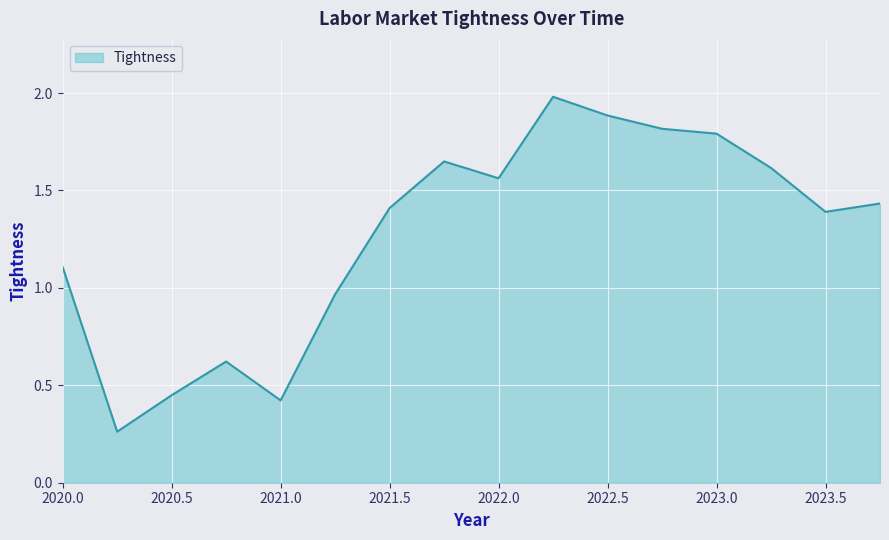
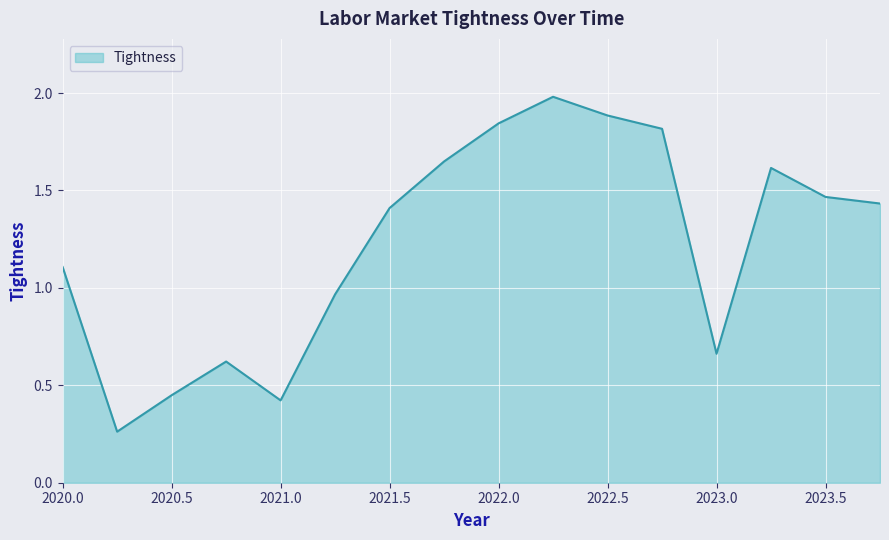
  {
    "2020.0": 1.11,
    "2020.5": 0.45,
    "2021.0": 0.42,
    "2021.5": 1.41,
-   "2022.0": 1.56,
+   "2022.0": 1.84,
    "2022.5": 1.88,
-   "2023.0": 1.79,
-   "2023.5": 1.39
+   "2023.0": 0.66,
+   "2023.5": 1.47
  }
